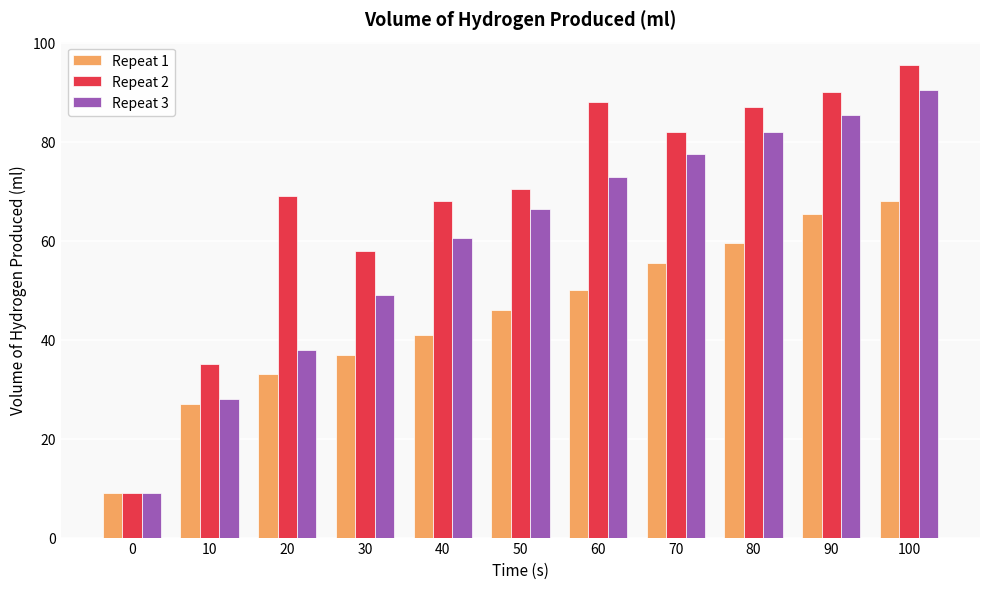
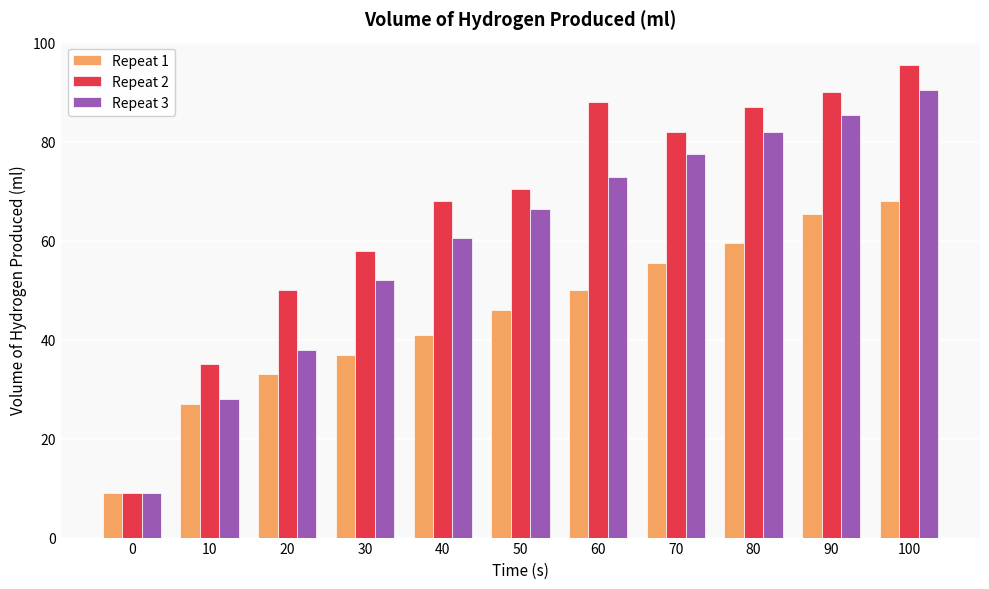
  {
    "Repeat 1": {
      "0": 9,
      "10": 27,
      "20": 33,
      "30": 37,
      "40": 41,
      "50": 46,
      "60": 50,
      "70": 56,
      "80": 60,
      "90": 66,
      "100": 68
    },
    "Repeat 2": {
      "0": 9,
      "10": 35,
-     "20": 69,
+     "20": 50,
      "30": 58,
      "40": 68,
      "50": 71,
      "60": 88,
      "70": 82,
      "80": 87,
      "90": 90,
      "100": 96
    },
    "Repeat 3": {
      "0": 9,
      "10": 28,
      "20": 38,
-     "30": 49,
+     "30": 52,
      "40": 61,
      "50": 67,
      "60": 73,
      "70": 78,
      "80": 82,
      "90": 86,
      "100": 91
    }
  }
